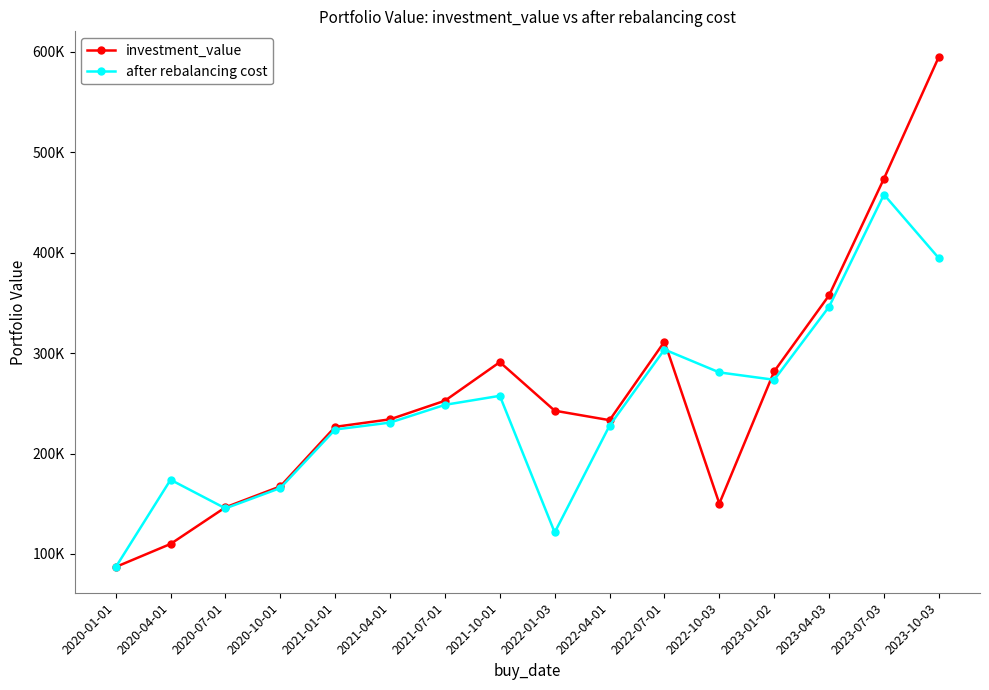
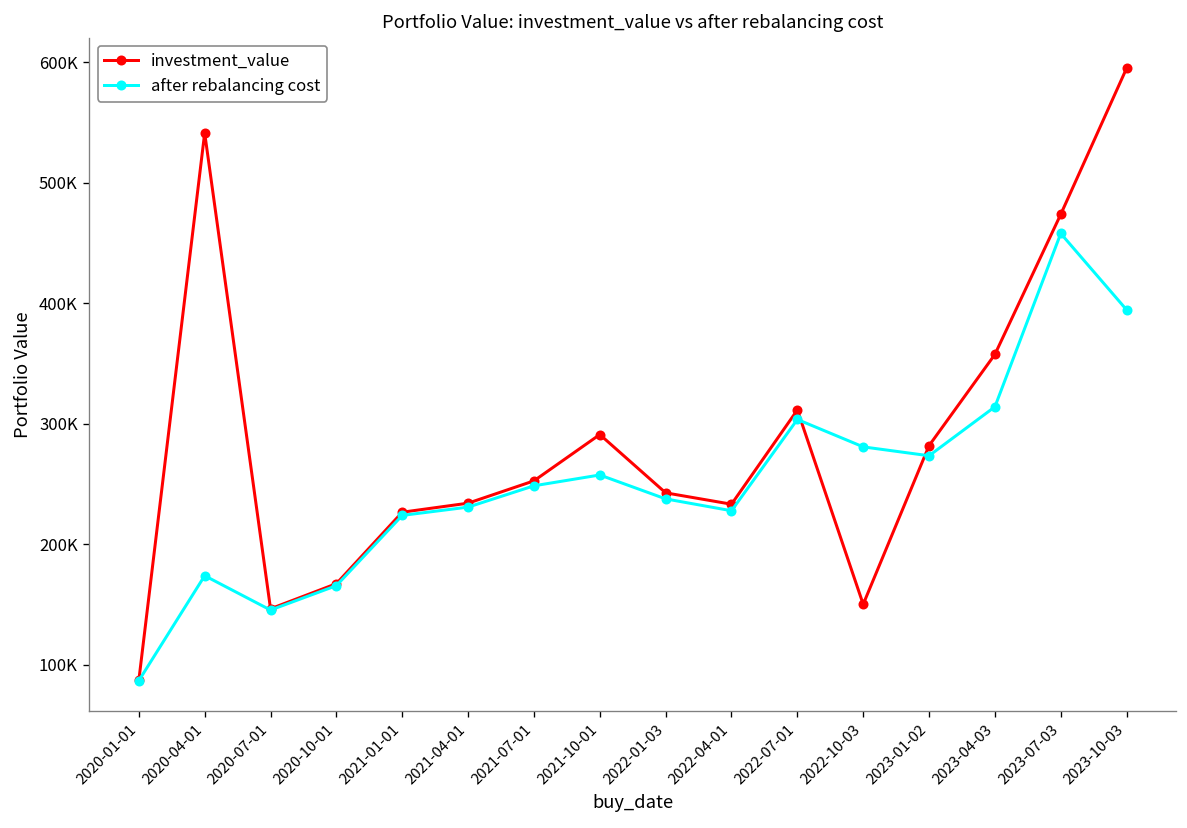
  {
    "investment_value": {
-     "2020-04-01": 110000,
+     "2020-04-01": 541000,
      "2021-01-01": 227000,
      "2021-04-01": 234000,
      "2021-07-01": 253000,
      "2021-10-01": 291000,
      "2022-01-03": 243000,
      "2022-04-01": 233000,
      "2022-07-01": 311000,
      "2022-10-03": 150000,
      "2023-01-02": 282000,
      "2023-04-03": 358000,
      "2023-07-03": 474000,
      "2023-10-03": 595000
    },
    "after rebalancing cost": {
      "2020-04-01": 174000,
      "2021-01-01": 224000,
      "2021-04-01": 231000,
      "2021-07-01": 249000,
      "2021-10-01": 257000,
-     "2022-01-03": 121000,
+     "2022-01-03": 238000,
      "2022-04-01": 228000,
      "2022-07-01": 304000,
      "2022-10-03": 281000,
      "2023-01-02": 273000,
-     "2023-04-03": 346000,
+     "2023-04-03": 314000,
      "2023-07-03": 458000,
      "2023-10-03": 395000
    }
  }
